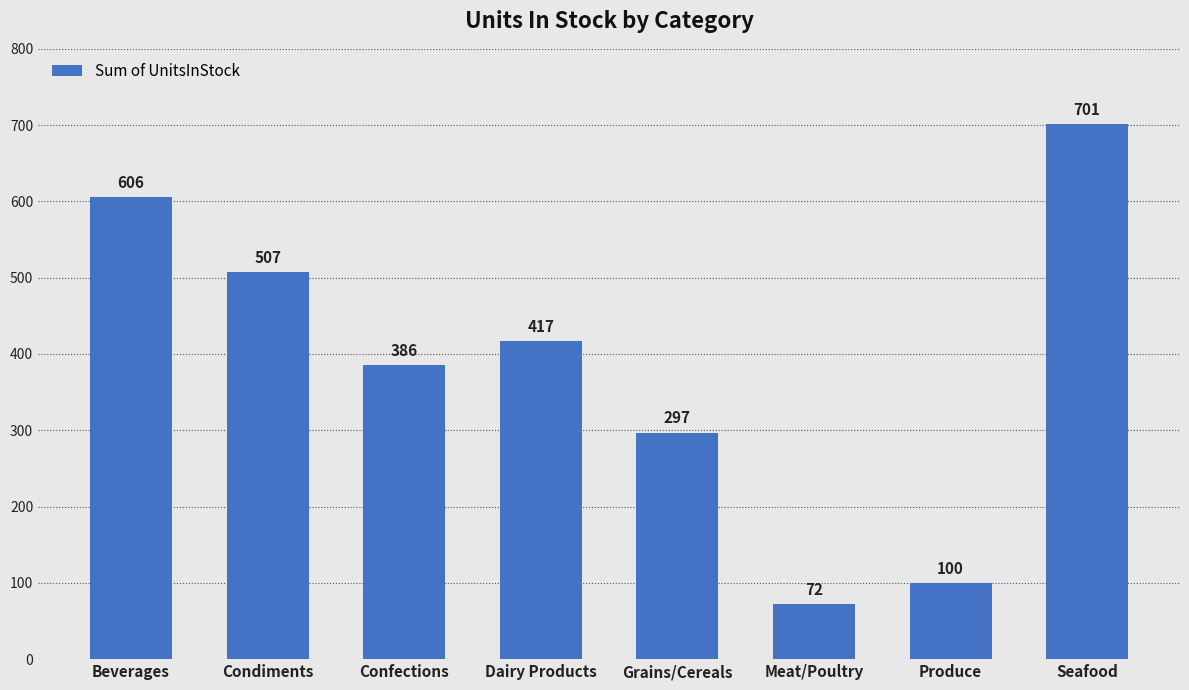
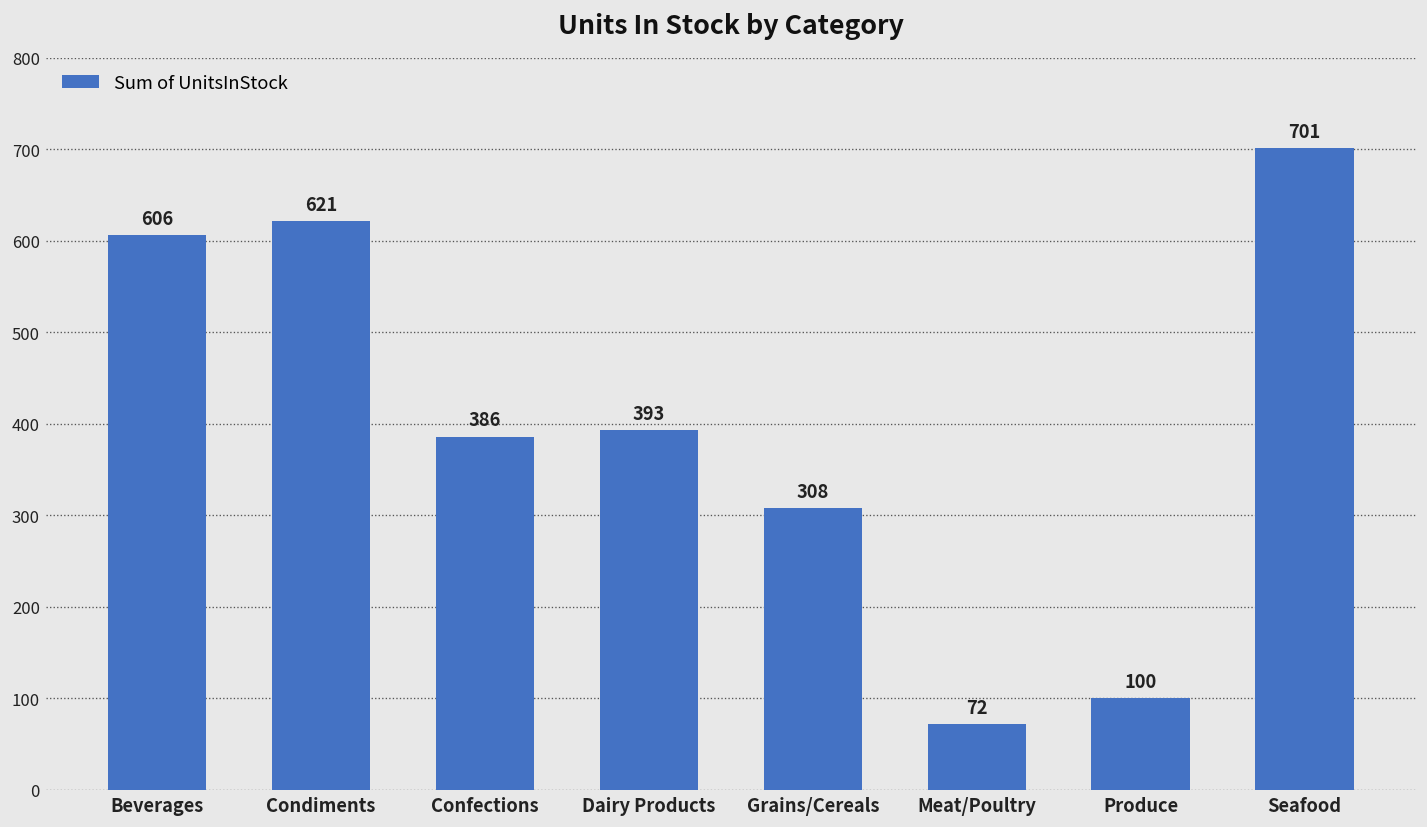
  {
    "Beverages": 606,
-   "Condiments": 507,
+   "Condiments": 621,
    "Confections": 386,
-   "Dairy Products": 417,
-   "Grains/Cereals": 297,
+   "Dairy Products": 393,
+   "Grains/Cereals": 308,
    "Meat/Poultry": 72,
    "Produce": 100,
    "Seafood": 701
  }
